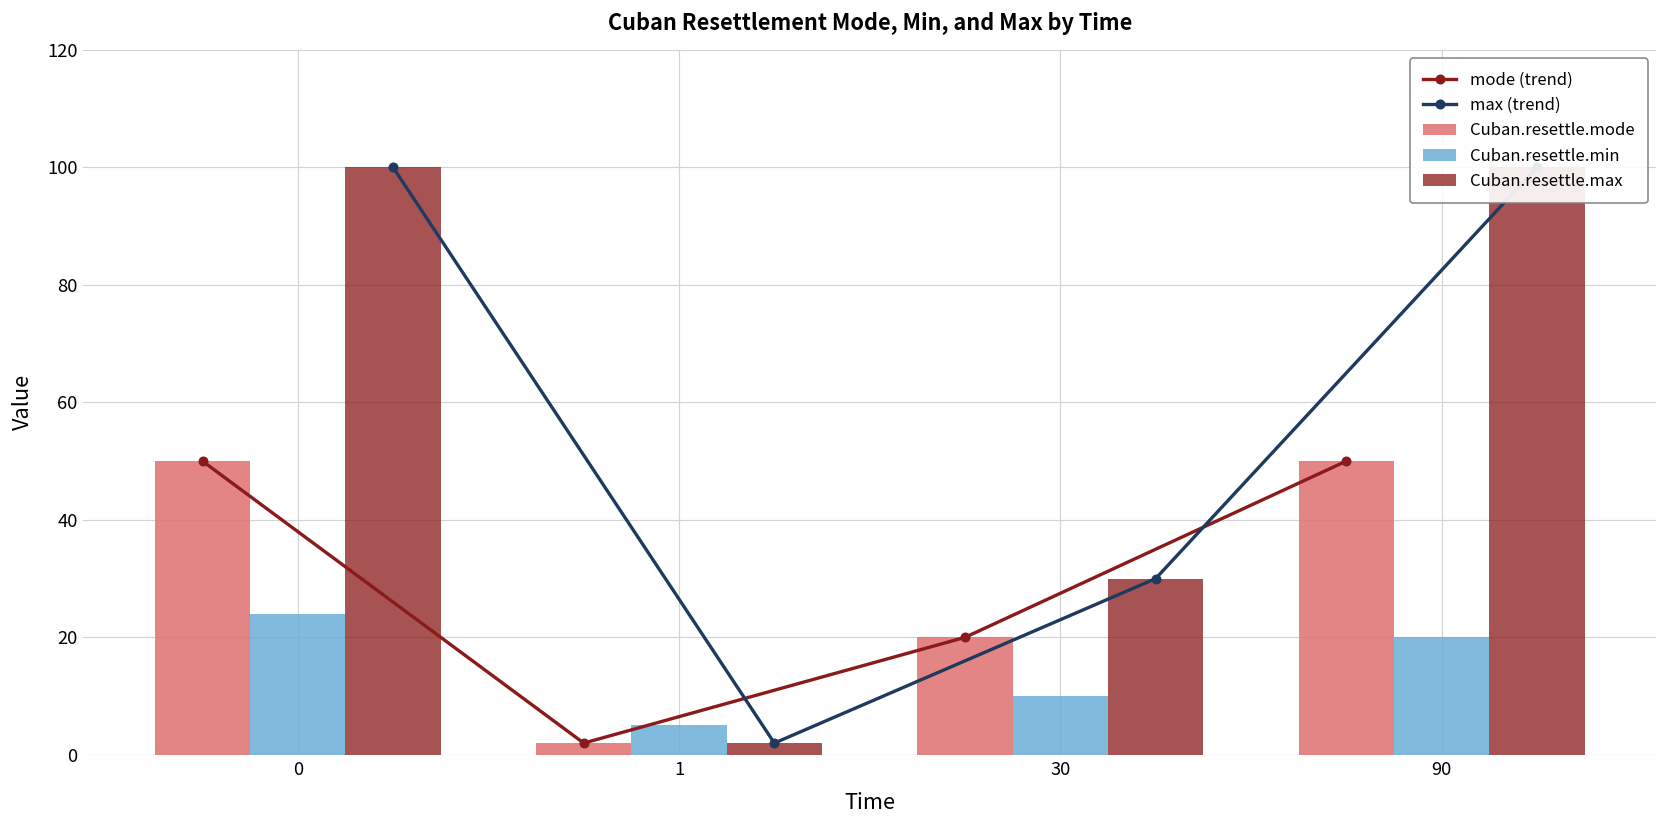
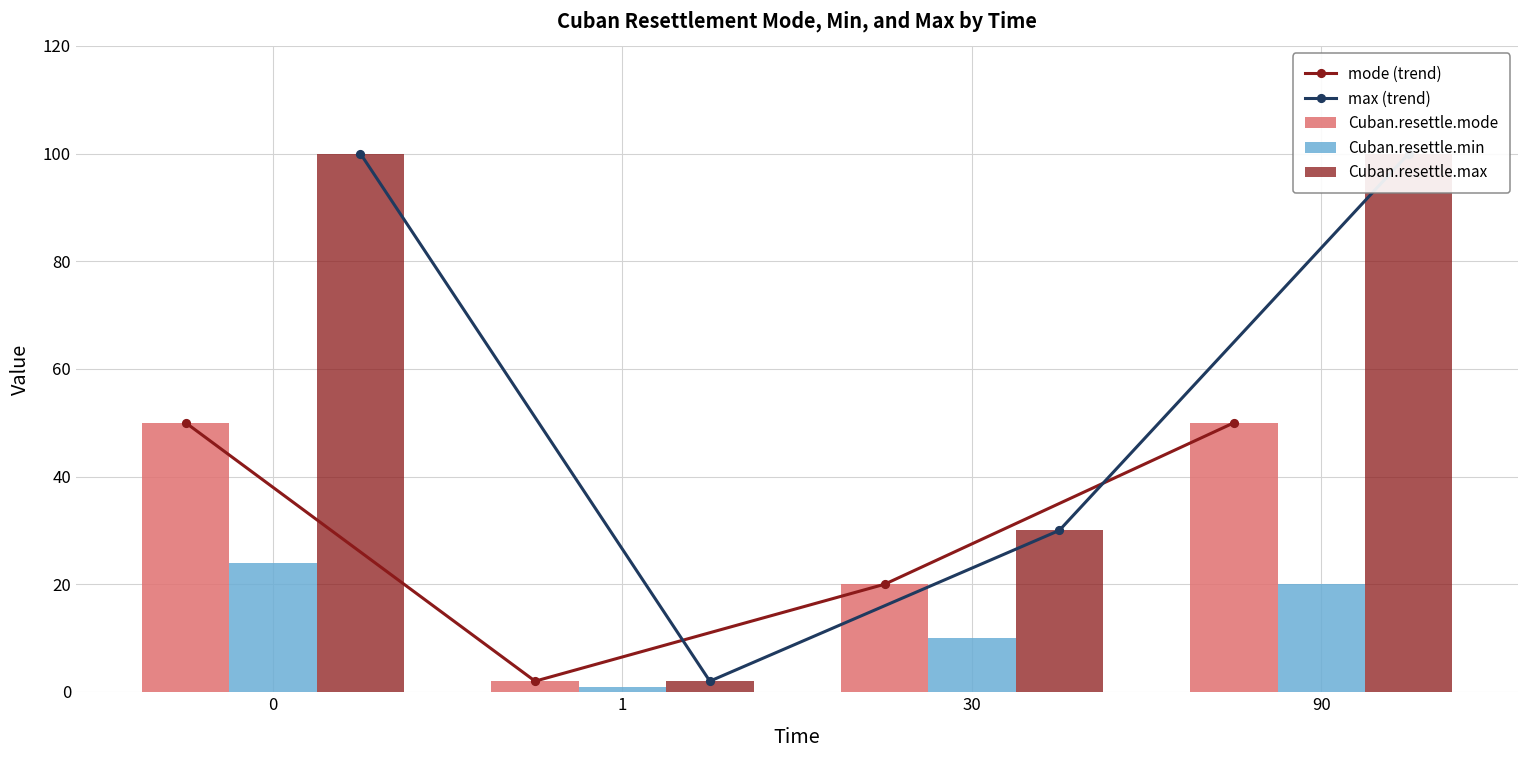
  {
    "Cuban.resettle.mode": {
      "0": 50,
      "1": 2,
      "30": 20,
      "90": 50
    },
    "Cuban.resettle.min": {
      "0": 24,
-     "1": 5,
+     "1": 1,
      "30": 10,
      "90": 20
    },
    "Cuban.resettle.max": {
      "0": 100,
      "1": 2,
      "30": 30
    }
  }
